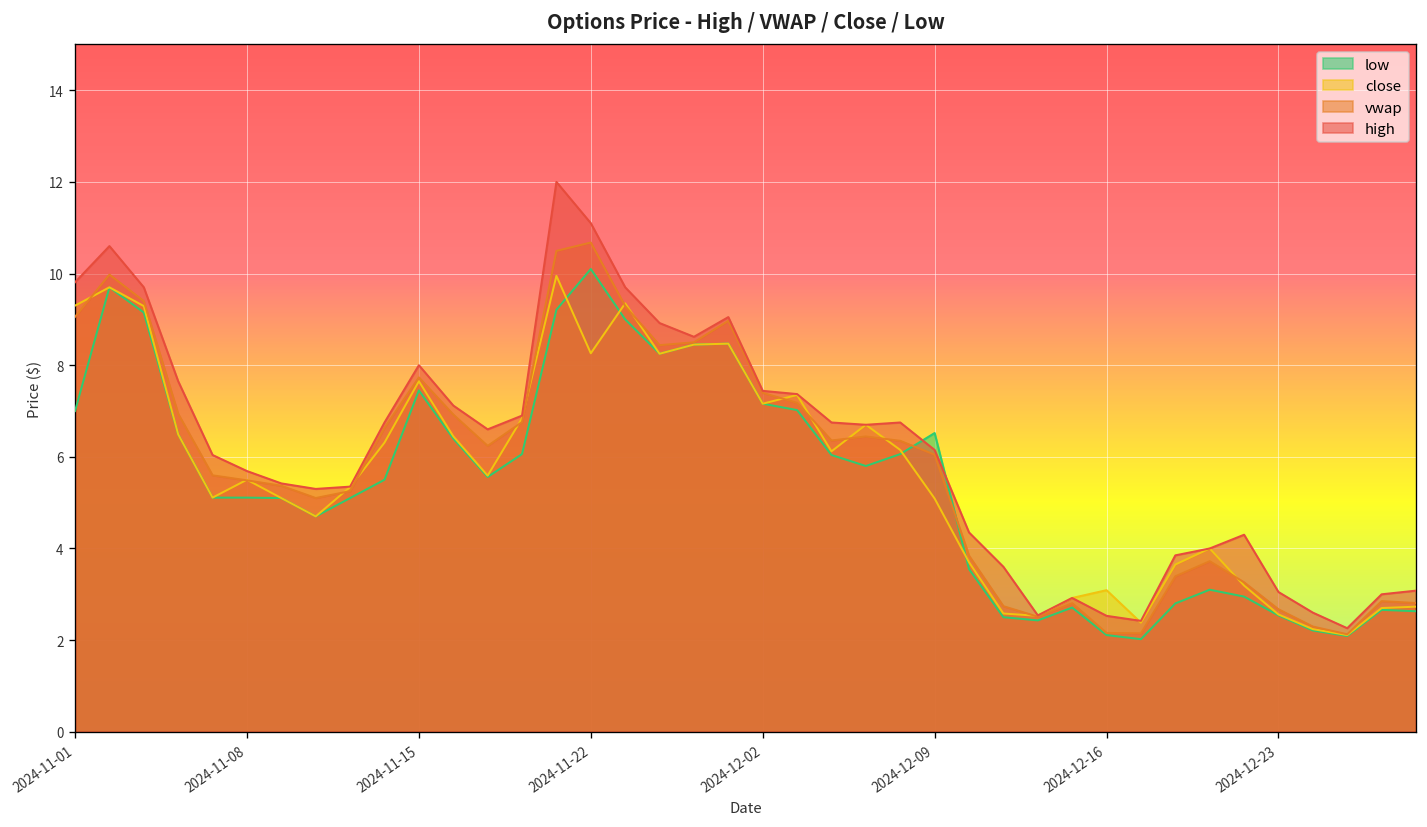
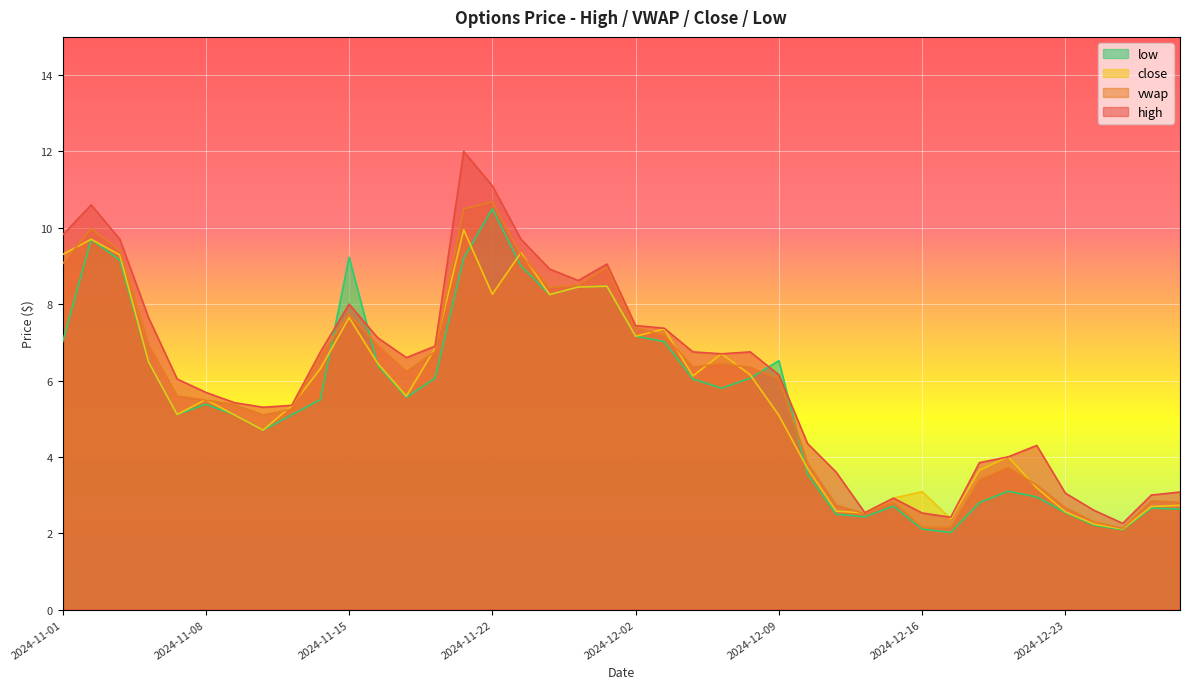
  {
    "low": {
      "2024-11-01": 7.0,
-     "2024-11-08": 5.1,
-     "2024-11-15": 7.5,
-     "2024-11-22": 10.1,
+     "2024-11-08": 5.4,
+     "2024-11-15": 9.2,
+     "2024-11-22": 10.5,
      "2024-12-09": 6.5
    },
    "close": {
      "2024-11-01": 9.3,
      "2024-11-15": 7.7,
      "2024-11-22": 8.3,
      "2024-12-09": 5.1,
      "2024-12-16": 3.1
    }
  }
